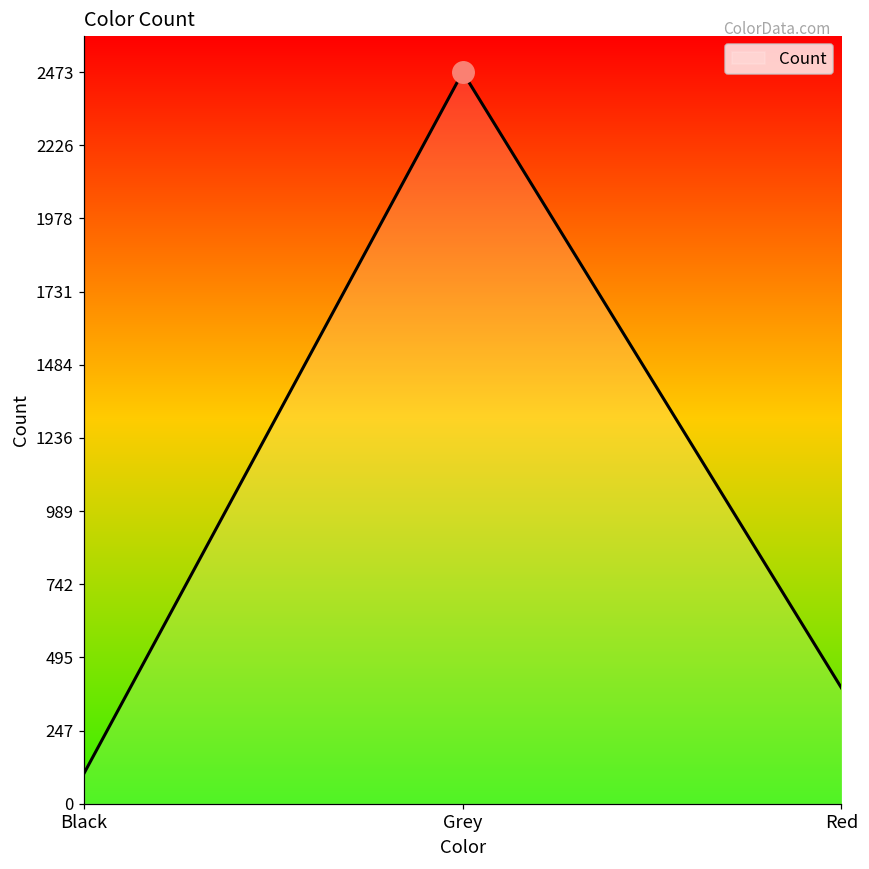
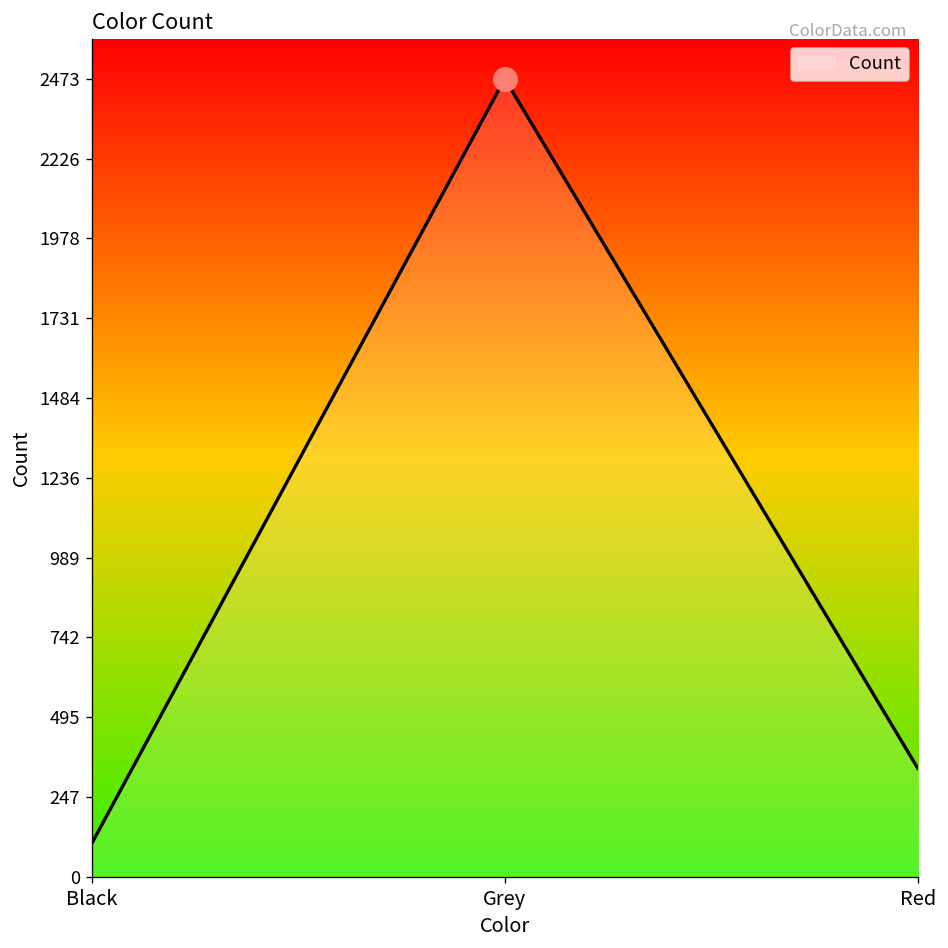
  {
    "Count": {
      "Black": 100,
-     "Red": 390
+     "Red": 340
    }
  }
